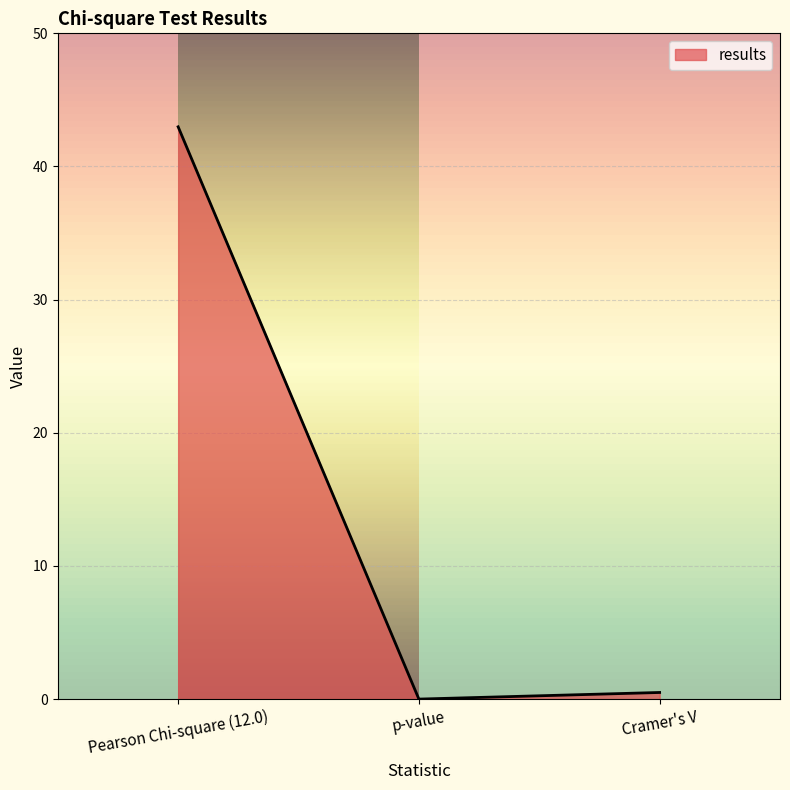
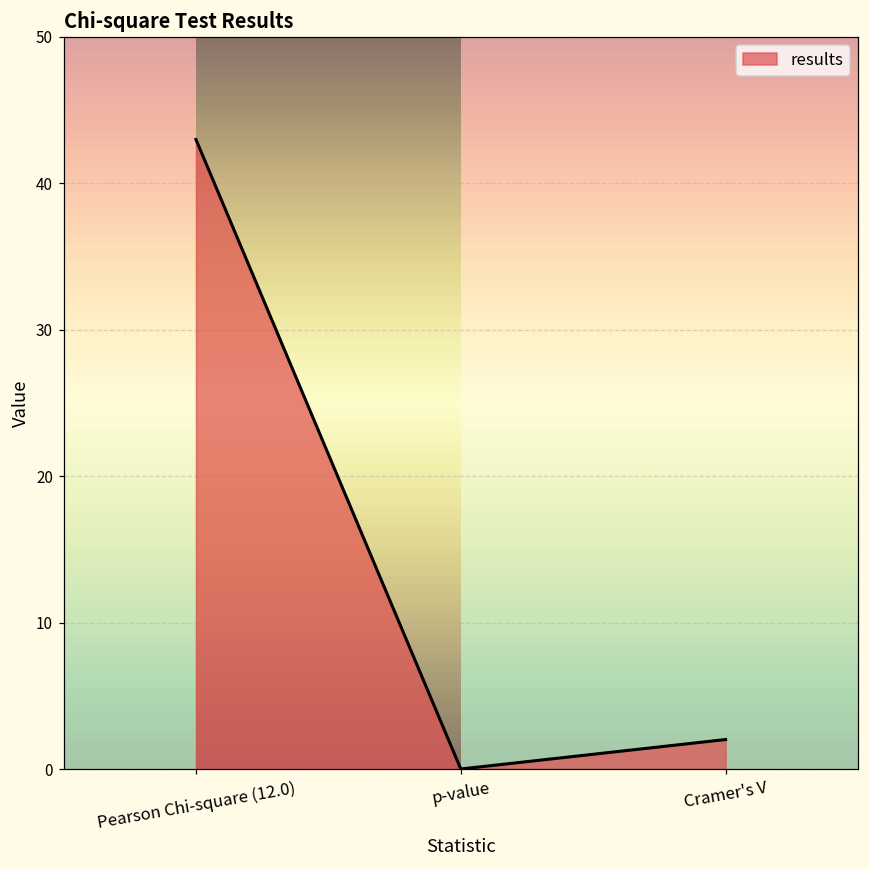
  {
    "Pearson Chi-square (12.0)": 43.0,
    "p-value": 0.0,
-   "Cramer's V": 0.5
+   "Cramer's V": 2.0
  }
